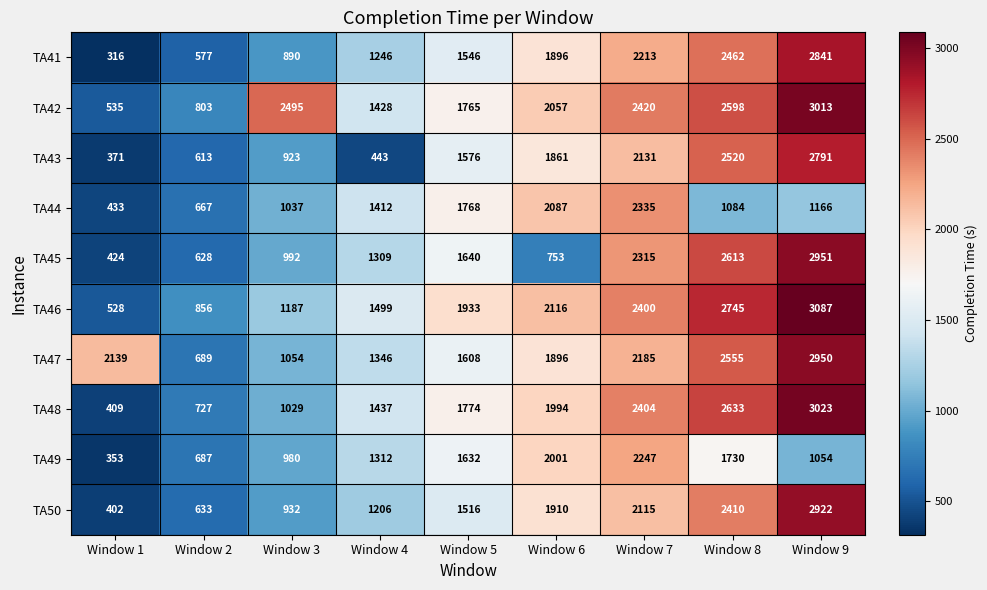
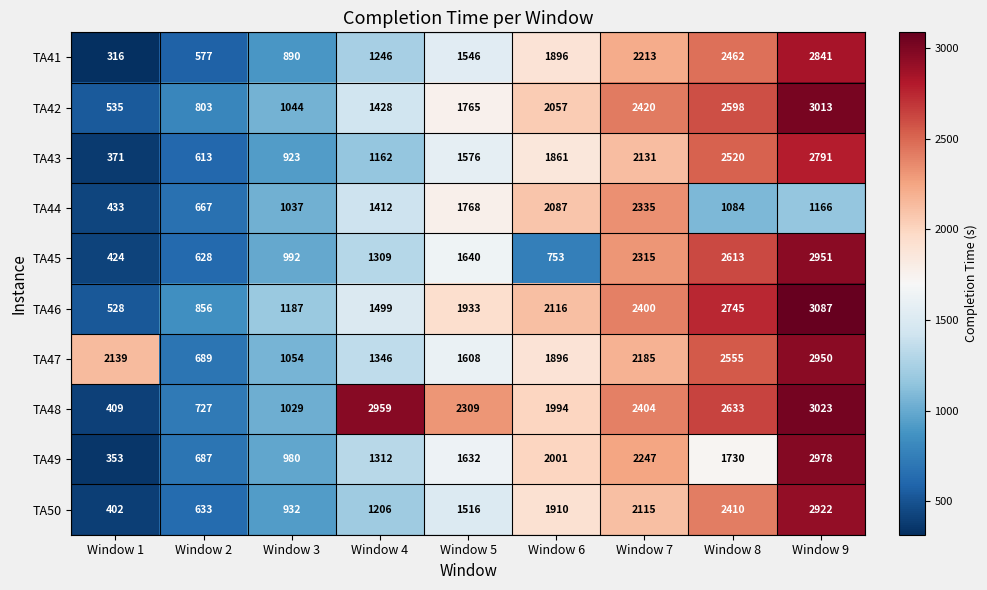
  {
    "TA41": {
      "Window 1": 316,
      "Window 2": 577,
      "Window 3": 890,
      "Window 4": 1246,
      "Window 5": 1546,
      "Window 6": 1896,
      "Window 7": 2213,
      "Window 8": 2462,
      "Window 9": 2841
    },
    "TA42": {
      "Window 1": 535,
      "Window 2": 803,
-     "Window 3": 2495,
+     "Window 3": 1044,
      "Window 4": 1428,
      "Window 5": 1765,
      "Window 6": 2057,
      "Window 7": 2420,
      "Window 8": 2598,
      "Window 9": 3013
    },
    "TA43": {
      "Window 1": 371,
      "Window 2": 613,
      "Window 3": 923,
-     "Window 4": 443,
+     "Window 4": 1162,
      "Window 5": 1576,
      "Window 6": 1861,
      "Window 7": 2131,
      "Window 8": 2520,
      "Window 9": 2791
    },
    "TA44": {
      "Window 1": 433,
      "Window 2": 667,
      "Window 3": 1037,
      "Window 4": 1412,
      "Window 5": 1768,
      "Window 6": 2087,
      "Window 7": 2335,
      "Window 8": 1084,
      "Window 9": 1166
    },
    "TA45": {
      "Window 1": 424,
      "Window 2": 628,
      "Window 3": 992,
      "Window 4": 1309,
      "Window 5": 1640,
      "Window 6": 753,
      "Window 7": 2315,
      "Window 8": 2613,
      "Window 9": 2951
    },
    "TA46": {
      "Window 1": 528,
      "Window 2": 856,
      "Window 3": 1187,
      "Window 4": 1499,
      "Window 5": 1933,
      "Window 6": 2116,
      "Window 7": 2400,
      "Window 8": 2745,
      "Window 9": 3087
    },
    "TA47": {
      "Window 1": 2139,
      "Window 2": 689,
      "Window 3": 1054,
      "Window 4": 1346,
      "Window 5": 1608,
      "Window 6": 1896,
      "Window 7": 2185,
      "Window 8": 2555,
      "Window 9": 2950
    },
    "TA48": {
      "Window 1": 409,
      "Window 2": 727,
      "Window 3": 1029,
-     "Window 4": 1437,
-     "Window 5": 1774,
+     "Window 4": 2959,
+     "Window 5": 2309,
      "Window 6": 1994,
      "Window 7": 2404,
      "Window 8": 2633,
      "Window 9": 3023
    },
    "TA49": {
      "Window 1": 353,
      "Window 2": 687,
      "Window 3": 980,
      "Window 4": 1312,
      "Window 5": 1632,
      "Window 6": 2001,
      "Window 7": 2247,
      "Window 8": 1730,
-     "Window 9": 1054
+     "Window 9": 2978
    },
    "TA50": {
      "Window 1": 402,
      "Window 2": 633,
      "Window 3": 932,
      "Window 4": 1206,
      "Window 5": 1516,
      "Window 6": 1910,
      "Window 7": 2115,
      "Window 8": 2410,
      "Window 9": 2922
    }
  }
